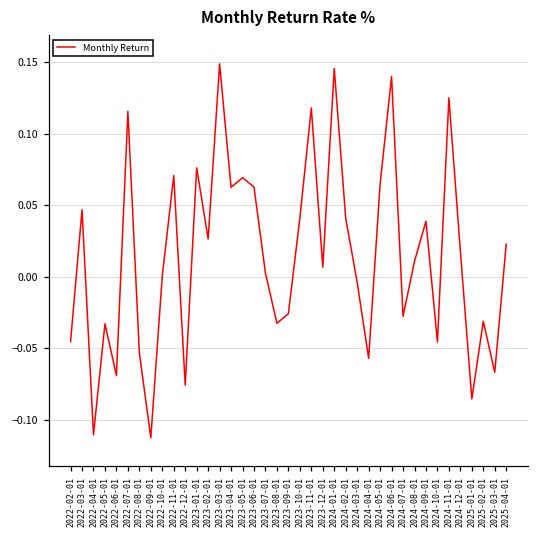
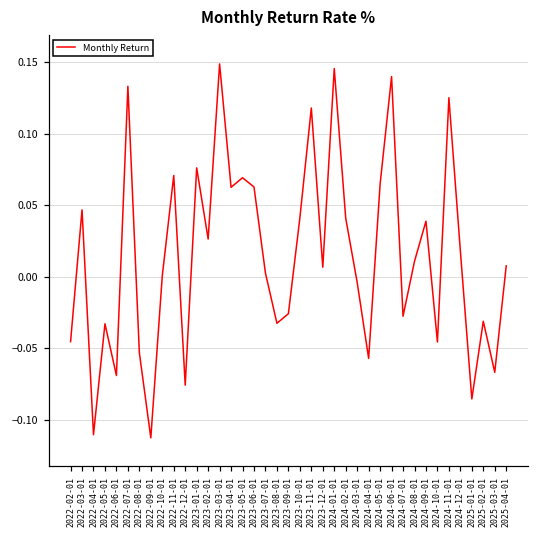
  {
    "2022-02-01": -0.046,
    "2022-03-01": 0.047,
    "2022-04-01": -0.111,
    "2022-05-01": -0.033,
    "2022-06-01": -0.069,
-   "2022-07-01": 0.116,
+   "2022-07-01": 0.133,
    "2022-08-01": -0.053,
    "2022-09-01": -0.113,
    "2022-10-01": 0.000,
    "2022-11-01": 0.071,
    "2022-12-01": -0.076,
    "2023-01-01": 0.076,
    "2023-02-01": 0.026,
    "2023-03-01": 0.149,
    "2023-04-01": 0.063,
    "2023-05-01": 0.069,
    "2023-06-01": 0.063,
    "2023-07-01": 0.002,
    "2023-08-01": -0.033,
    "2023-09-01": -0.026,
    "2023-10-01": 0.041,
    "2023-11-01": 0.118,
    "2023-12-01": 0.007,
    "2024-01-01": 0.146,
    "2024-02-01": 0.041,
    "2024-03-01": -0.004,
    "2024-04-01": -0.057,
    "2024-05-01": 0.065,
    "2024-06-01": 0.140,
    "2024-07-01": -0.028,
    "2024-08-01": 0.011,
    "2024-09-01": 0.039,
    "2024-10-01": -0.046,
    "2024-11-01": 0.125,
    "2024-12-01": 0.018,
    "2025-01-01": -0.086,
    "2025-02-01": -0.031,
    "2025-03-01": -0.067,
-   "2025-04-01": 0.023
+   "2025-04-01": 0.008
  }
